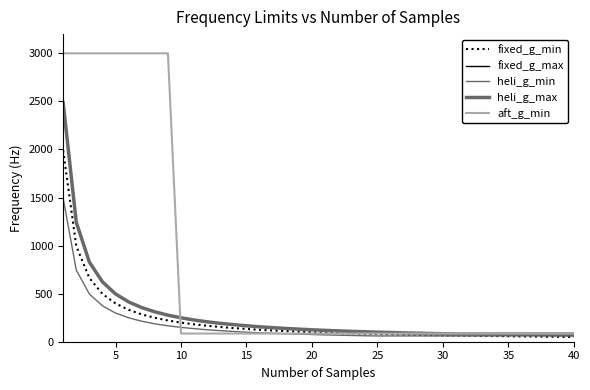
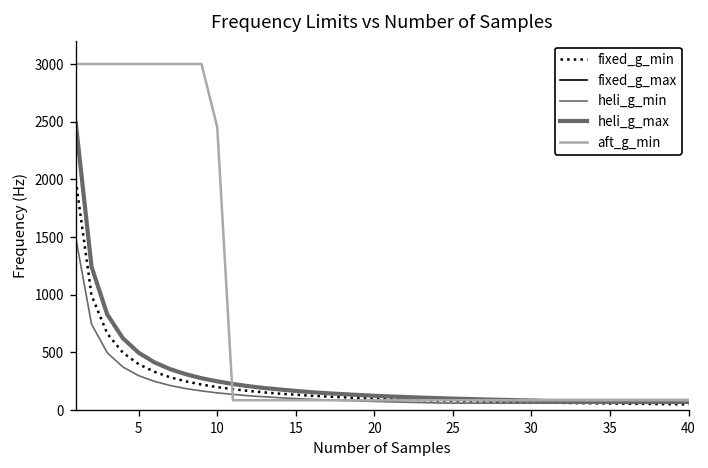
  {
    "aft_g_min": {
      "5": 3000,
-     "10": 100
+     "10": 2500
    }
  }
